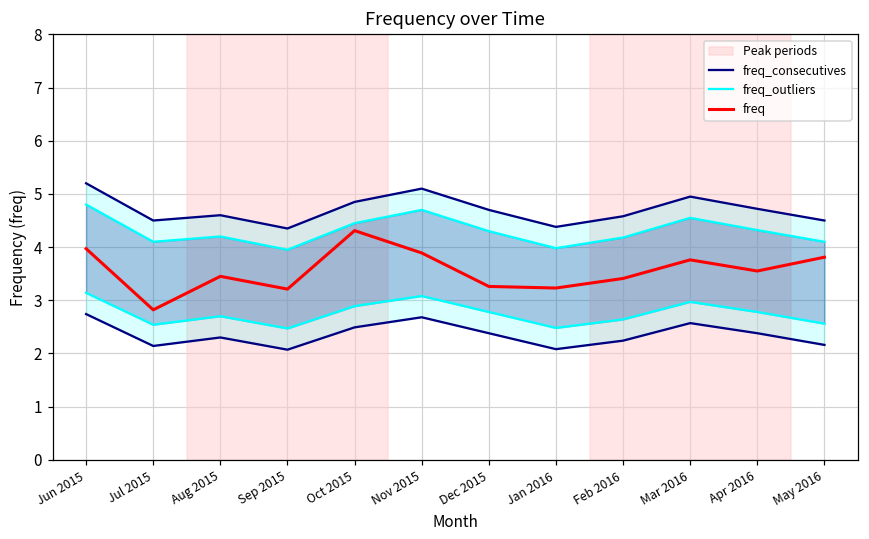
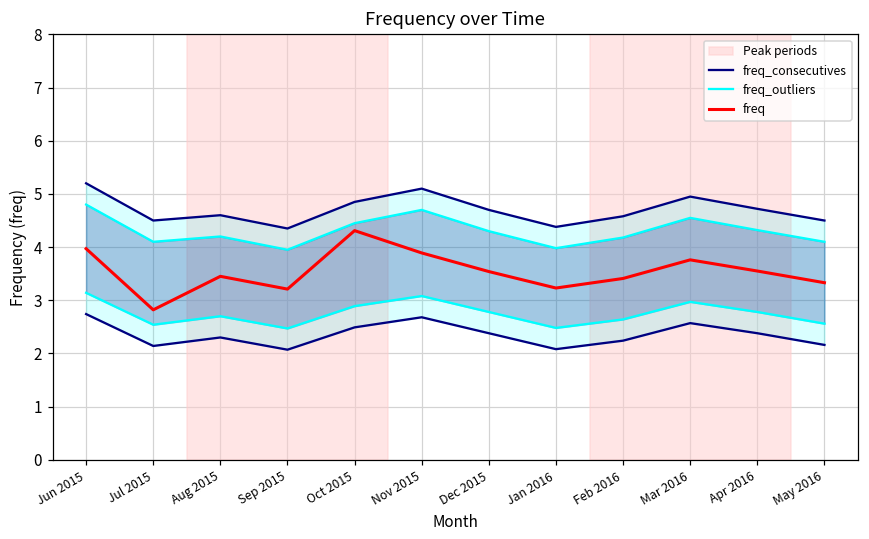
  {
    "freq": {
      "Jun 2015": 4.0,
      "Jul 2015": 2.8,
      "Nov 2015": 3.9,
-     "Dec 2015": 3.3,
+     "Dec 2015": 3.5,
      "Jan 2016": 3.2,
-     "May 2016": 3.8
+     "May 2016": 3.3
    }
  }
